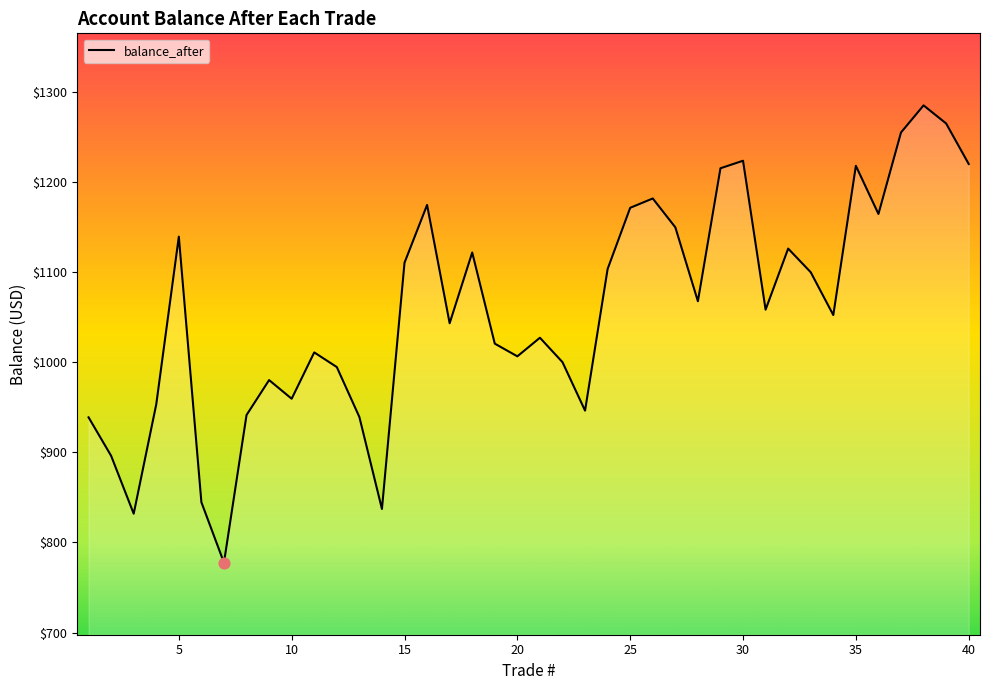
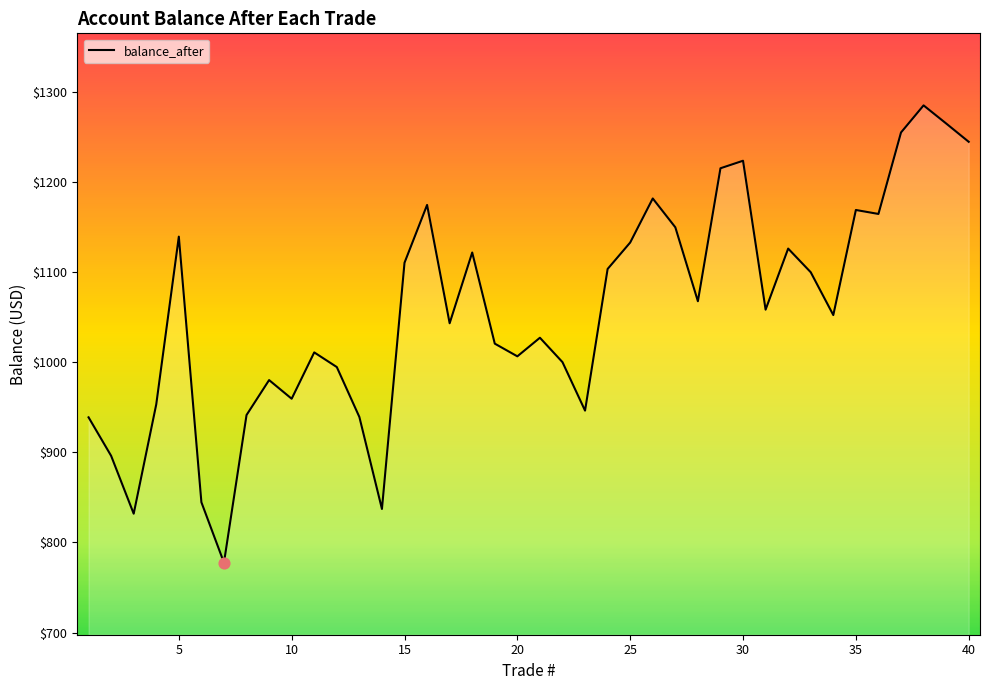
  {
    "balance_after": {
      "5": "$1140",
      "10": "$960",
      "15": "$1110",
      "20": "$1010",
-     "25": "$1170",
+     "25": "$1130",
      "30": "$1220",
-     "35": "$1220",
-     "40": "$1220"
+     "35": "$1170",
+     "40": "$1240"
    }
  }
